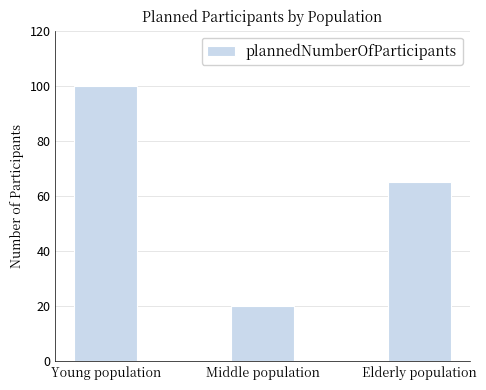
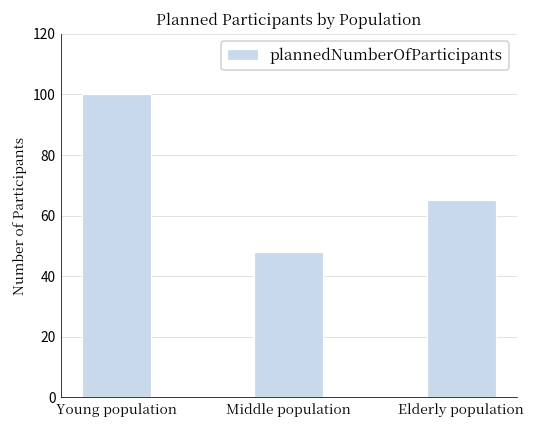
  {
    "Young population": 100,
-   "Middle population": 20,
+   "Middle population": 48,
    "Elderly population": 65
  }
